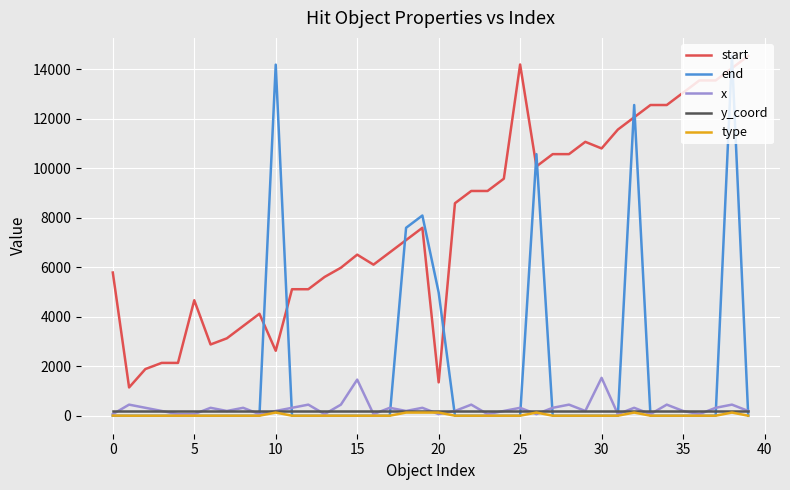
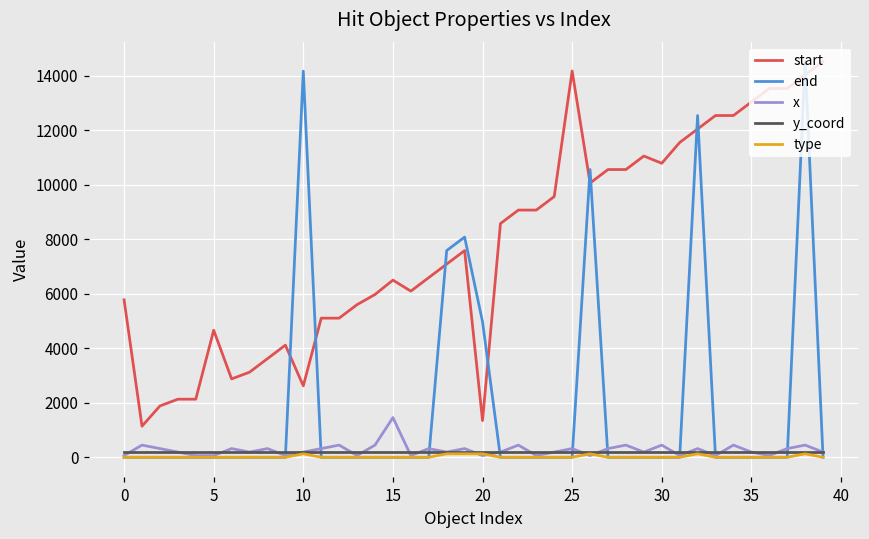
  {
    "start": {
      "0": 5800,
      "5": 4700,
      "10": 2600,
      "15": 6500,
      "20": 1300,
      "25": 14200,
      "30": 10800
    },
    "end": {
      "10": 14200,
      "20": 5000
    },
    "x": {
      "15": 1500,
      "25": 300,
-     "30": 1500
+     "30": 400
    },
    "y_coord": {
      "0": 200,
      "5": 200,
      "15": 200,
      "25": 200,
      "30": 200
    }
  }
